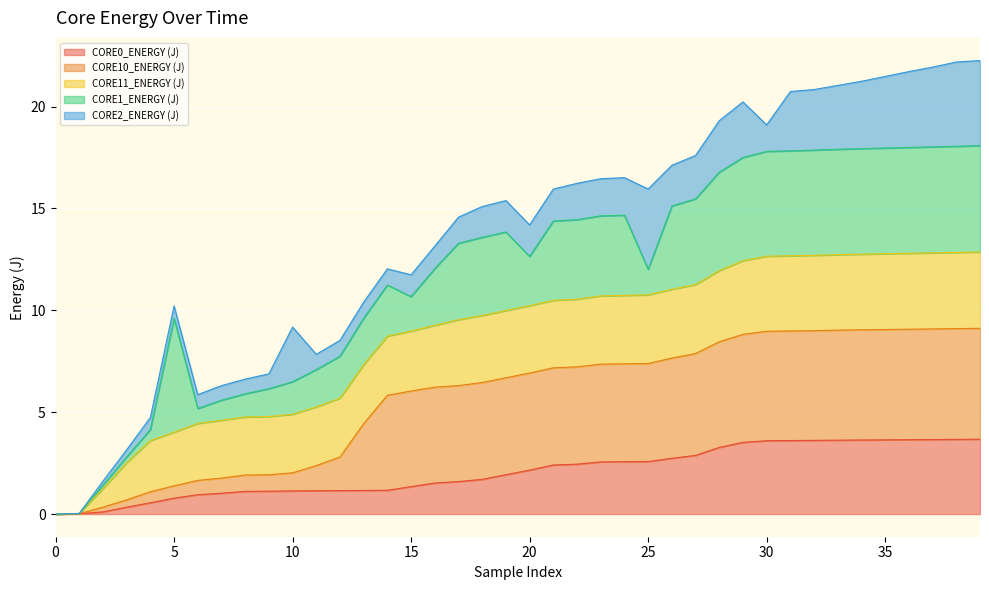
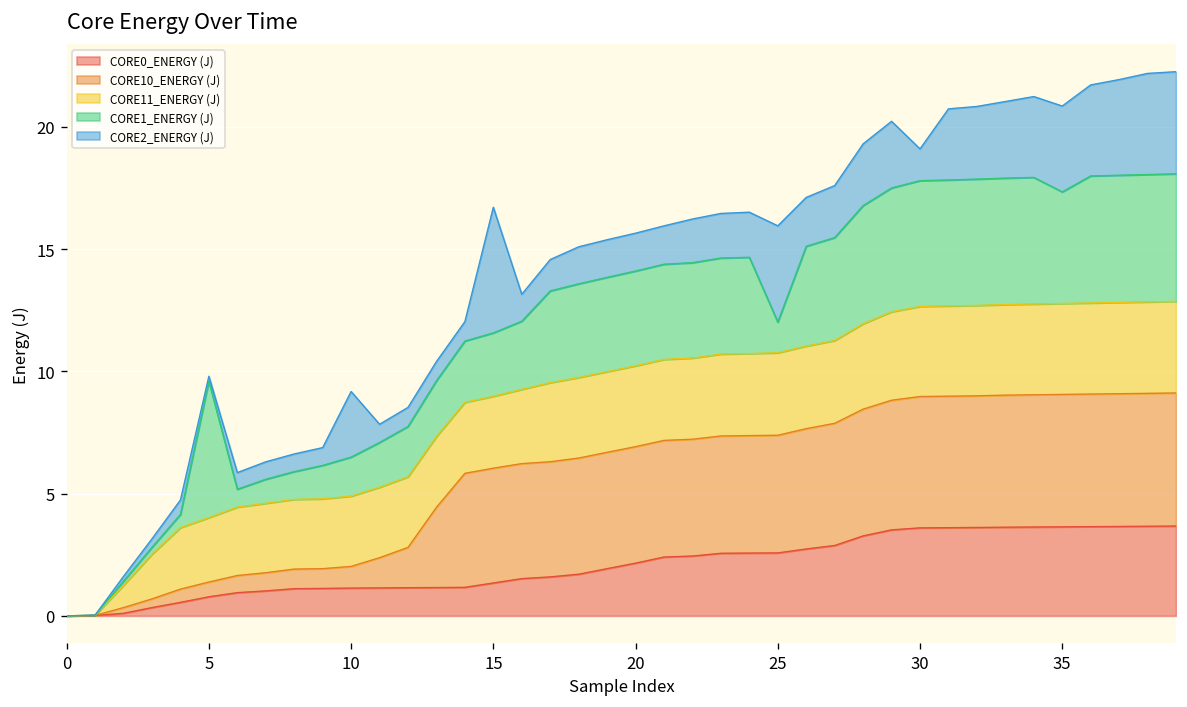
  {
    "CORE1_ENERGY (J)": {
      "5": 5.6,
      "10": 1.6,
-     "15": 1.7,
-     "20": 2.4,
+     "15": 2.6,
+     "20": 3.9,
      "25": 1.3,
      "30": 5.1,
-     "35": 5.2
+     "35": 4.6
    },
    "CORE2_ENERGY (J)": {
-     "5": 0.6,
+     "5": 0.2,
      "10": 2.7,
-     "15": 1.1,
+     "15": 5.1,
      "20": 1.5,
      "25": 3.9,
      "30": 1.3,
      "35": 3.5
    }
  }
